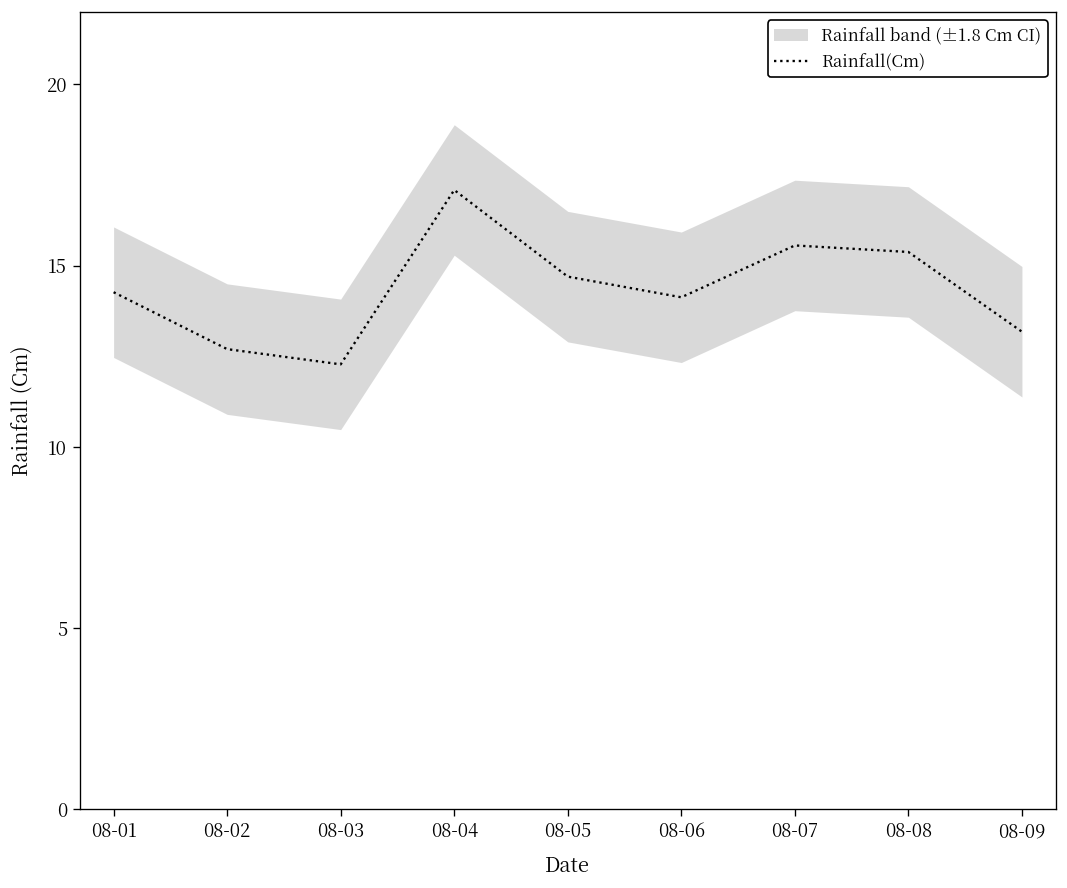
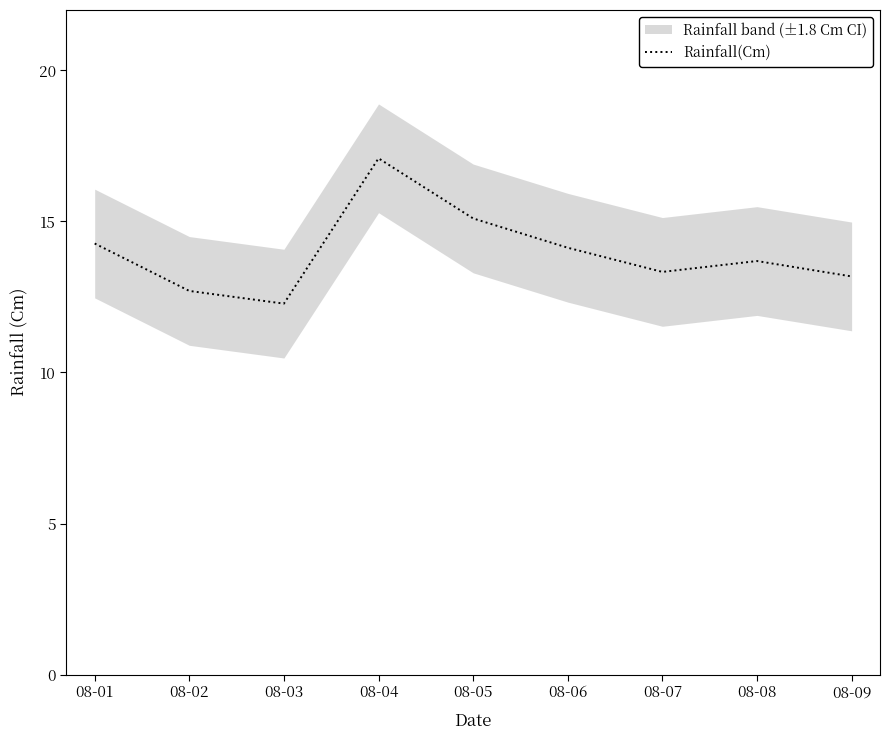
  {
    "Rainfall(Cm)": {
      "08-01": 14.3,
      "08-02": 12.7,
      "08-03": 12.3,
      "08-04": 17.1,
-     "08-05": 14.7,
+     "08-05": 15.1,
      "08-06": 14.1,
-     "08-07": 15.6,
-     "08-08": 15.4,
+     "08-07": 13.3,
+     "08-08": 13.7,
      "08-09": 13.2
    }
  }
